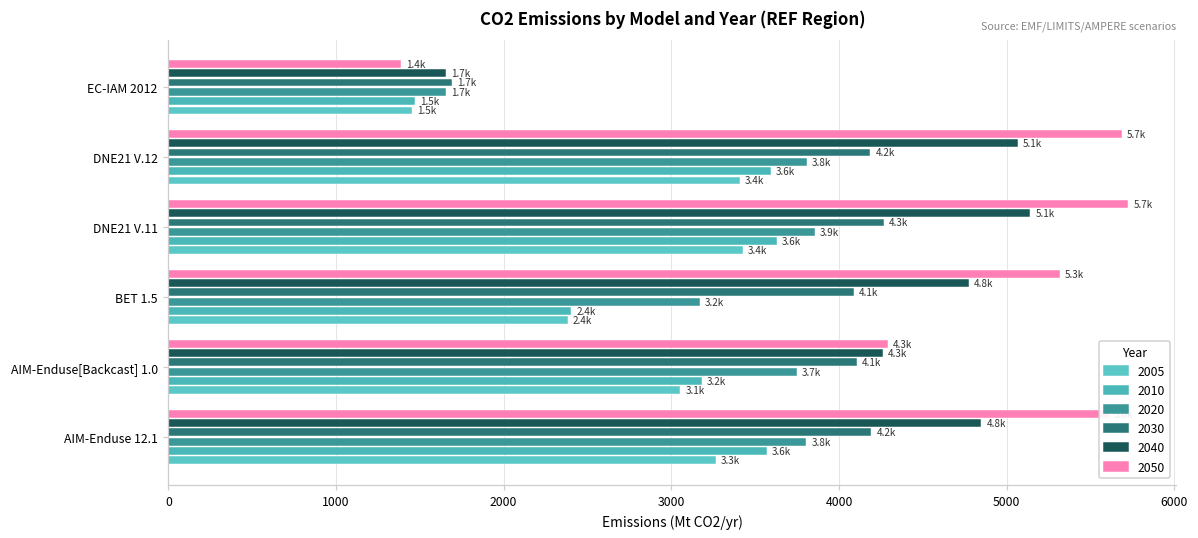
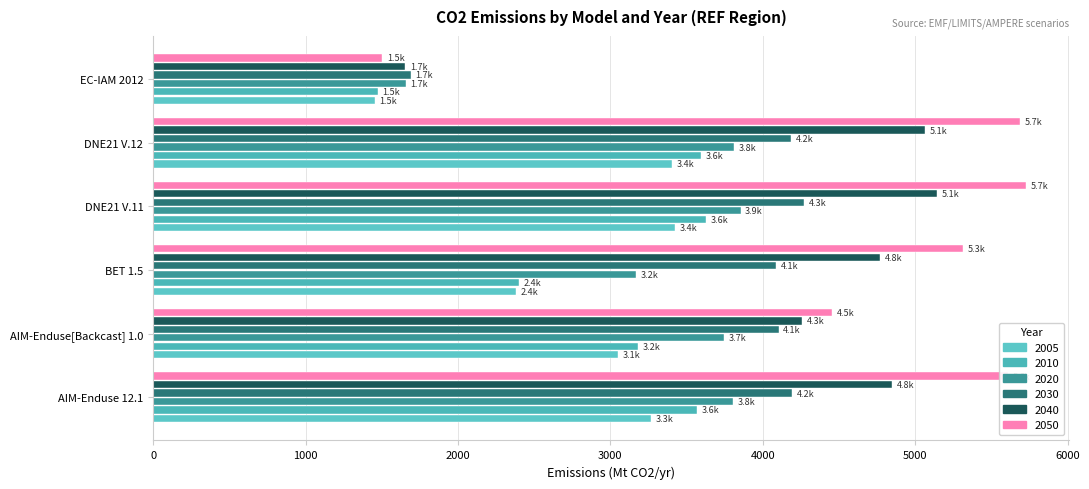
  {
    "2050": {
-     "EC-IAM 2012": "1.4k",
+     "EC-IAM 2012": "1.5k",
      "DNE21 V.12": "5.7k",
      "DNE21 V.11": "5.7k",
      "BET 1.5": "5.3k",
-     "AIM-Enduse[Backcast] 1.0": "4.3k"
+     "AIM-Enduse[Backcast] 1.0": "4.5k"
    }
  }
